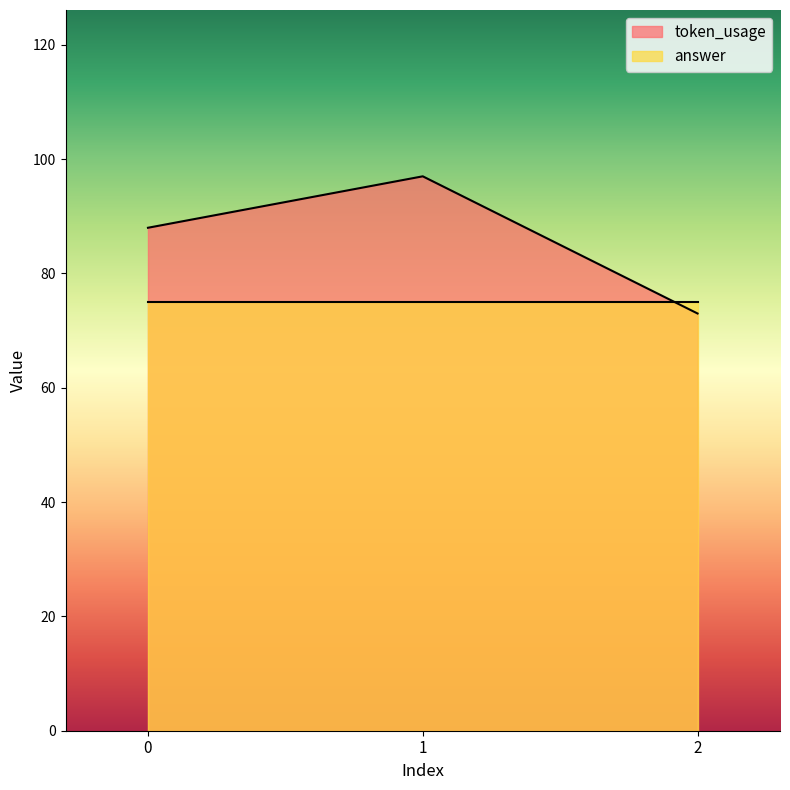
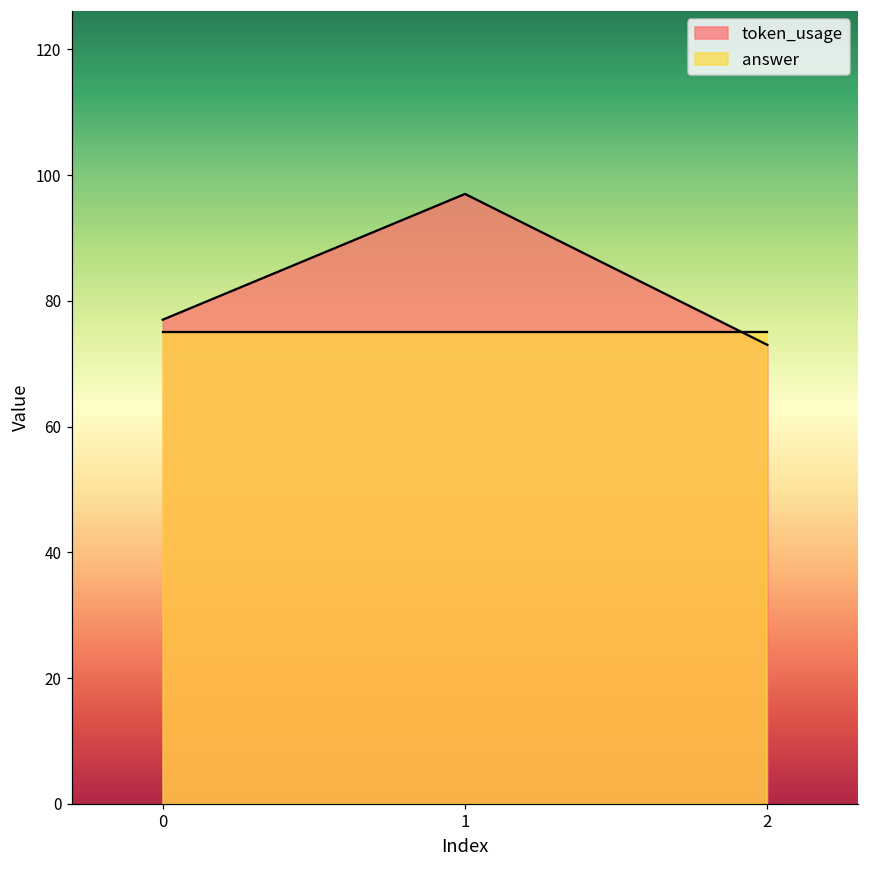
  {
    "token_usage": {
-     "0": 88,
+     "0": 77,
      "1": 97,
      "2": 73
    },
    "answer": {
      "0": 75,
      "1": 75,
      "2": 75
    }
  }
